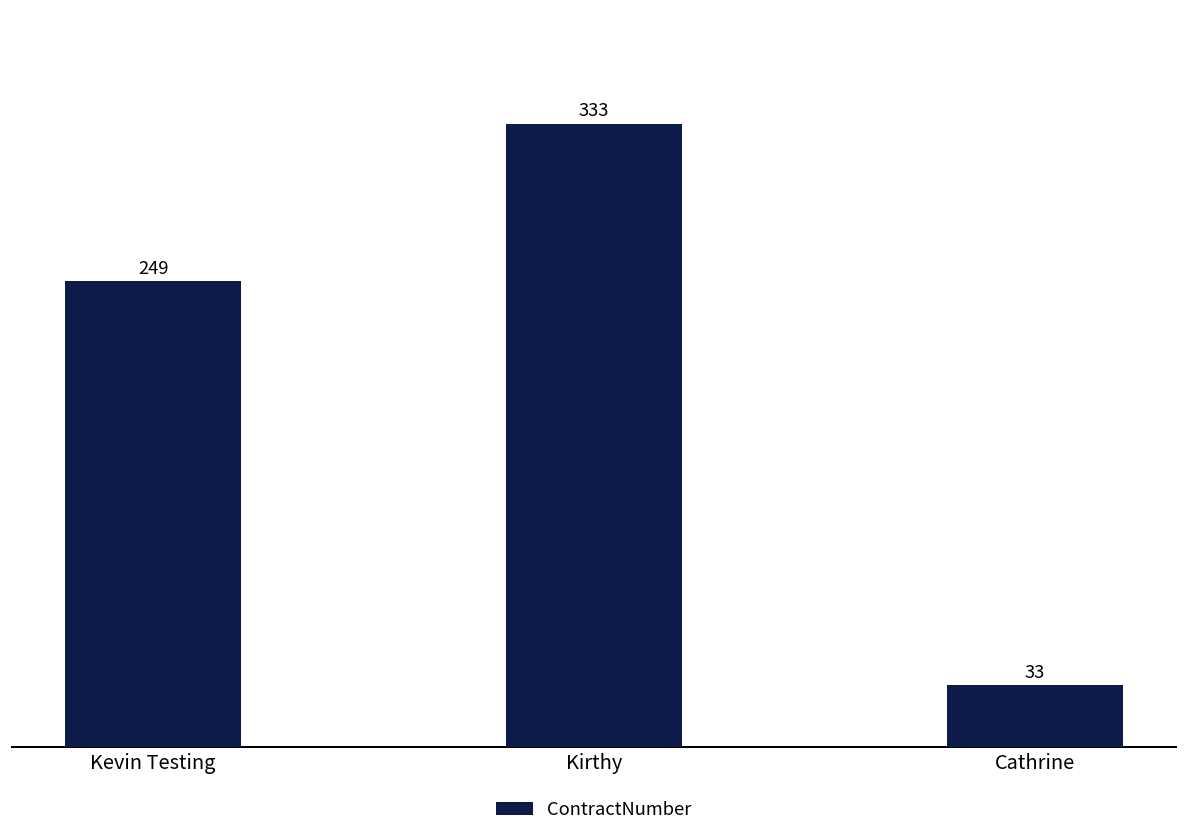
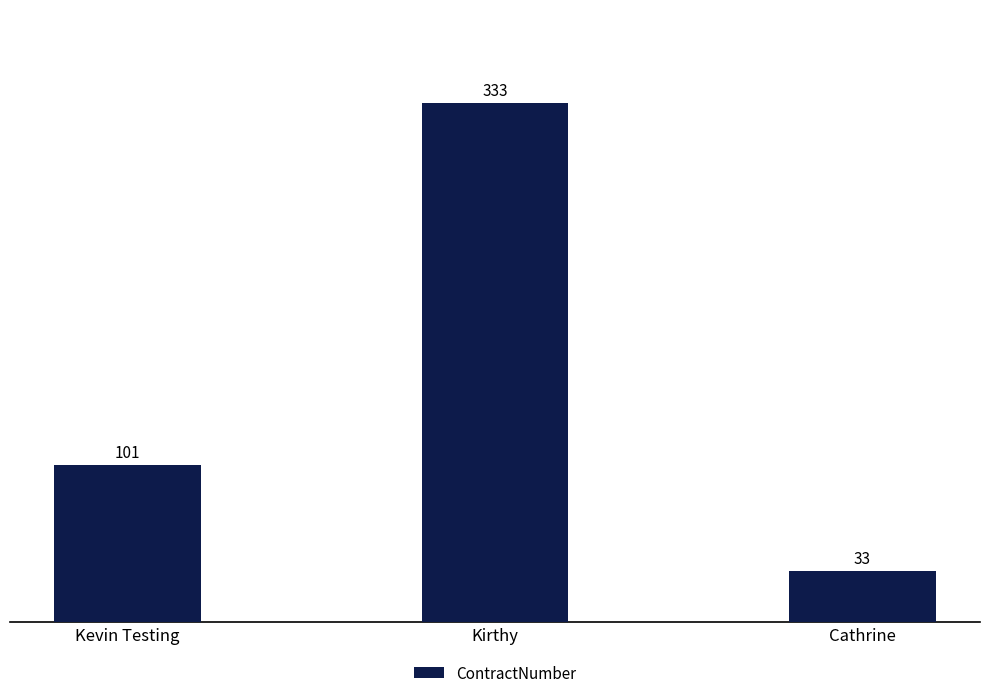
  {
-   "Kevin Testing": 249,
+   "Kevin Testing": 101,
    "Kirthy": 333,
    "Cathrine": 33
  }
